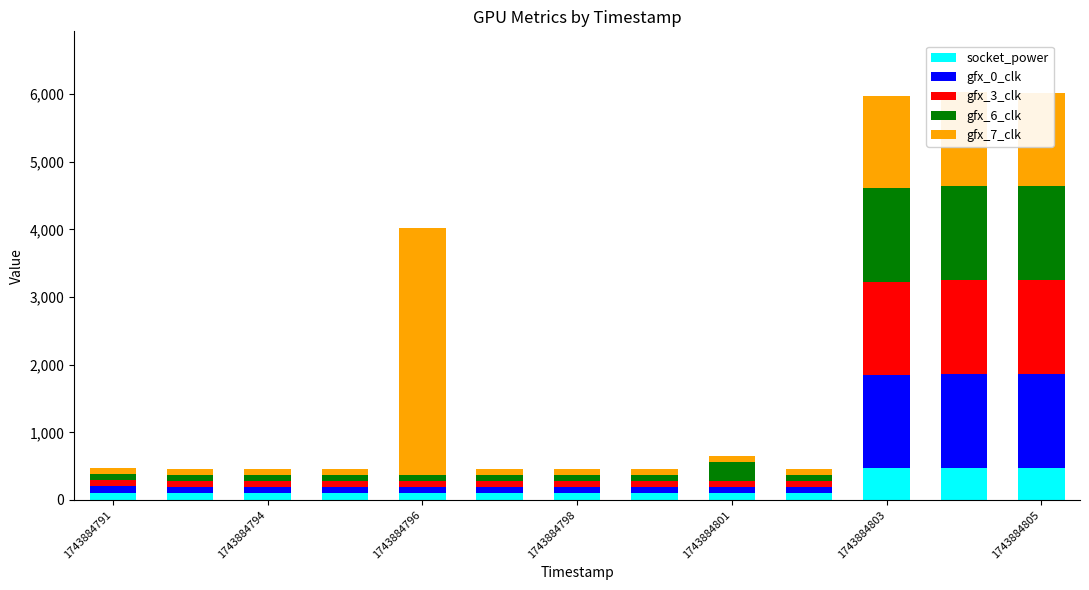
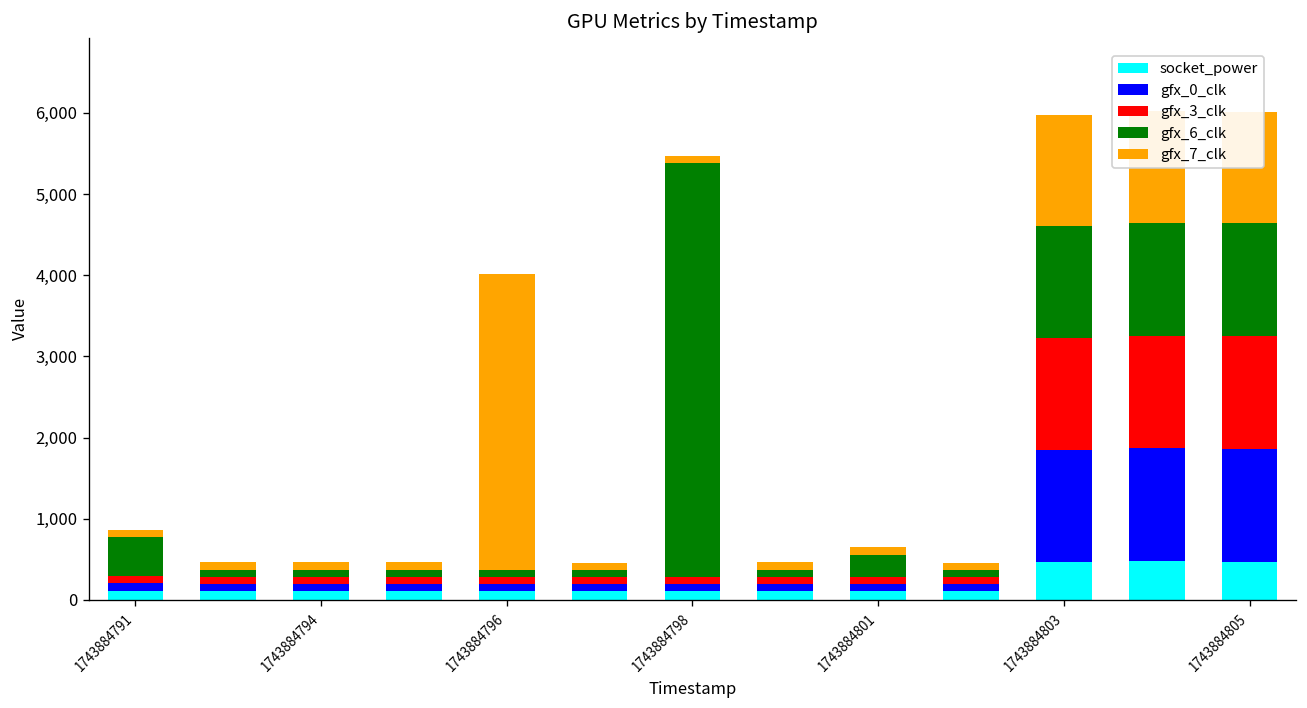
  {
    "socket_power": {
      "1743884791": "100",
      "1743884794": "100",
      "1743884796": "100",
      "1743884798": "100",
      "1743884801": "100",
      "1743884803": "500",
      "1743884805": "500"
    },
    "gfx_0_clk": {
      "1743884791": "100",
      "1743884794": "100",
      "1743884796": "100",
      "1743884798": "100",
      "1743884801": "100",
      "1743884803": "1,400",
      "1743884805": "1,400"
    },
    "gfx_3_clk": {
      "1743884791": "100",
      "1743884794": "100",
      "1743884796": "100",
      "1743884798": "100",
      "1743884801": "100",
      "1743884803": "1,400",
      "1743884805": "1,400"
    },
    "gfx_6_clk": {
-     "1743884791": "100",
+     "1743884791": "500",
      "1743884794": "100",
      "1743884796": "100",
-     "1743884798": "100",
+     "1743884798": "5,100",
      "1743884801": "300",
      "1743884803": "1,400",
      "1743884805": "1,400"
    },
    "gfx_7_clk": {
      "1743884791": "100",
      "1743884794": "100",
      "1743884796": "3,600",
      "1743884798": "100",
      "1743884801": "100",
      "1743884803": "1,400"
    }
  }
